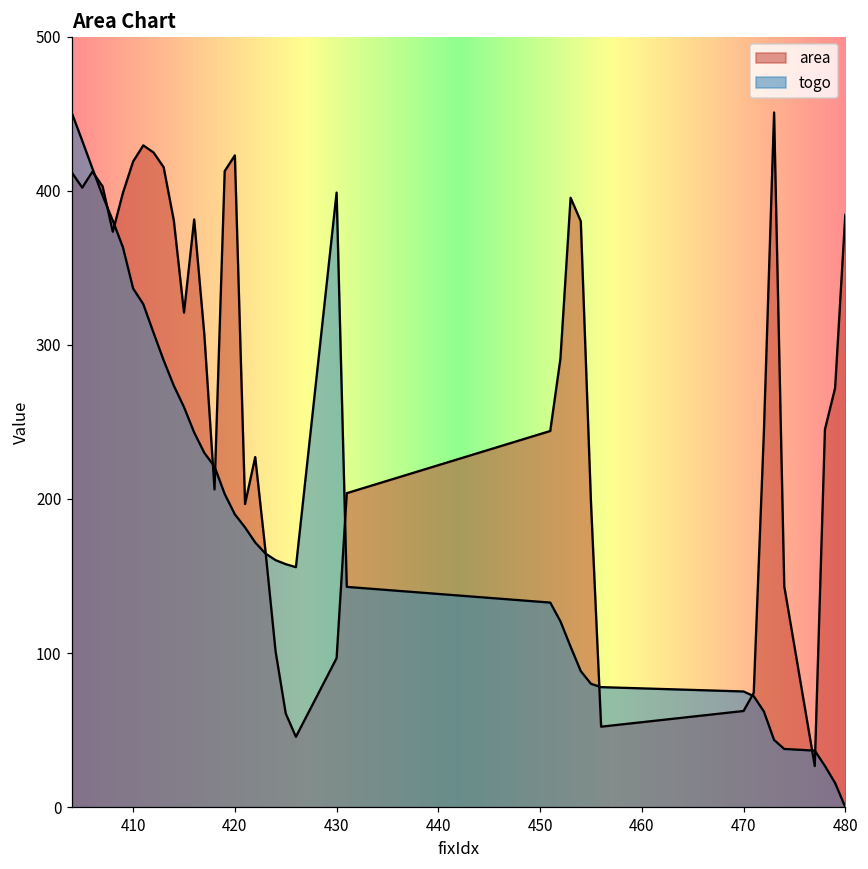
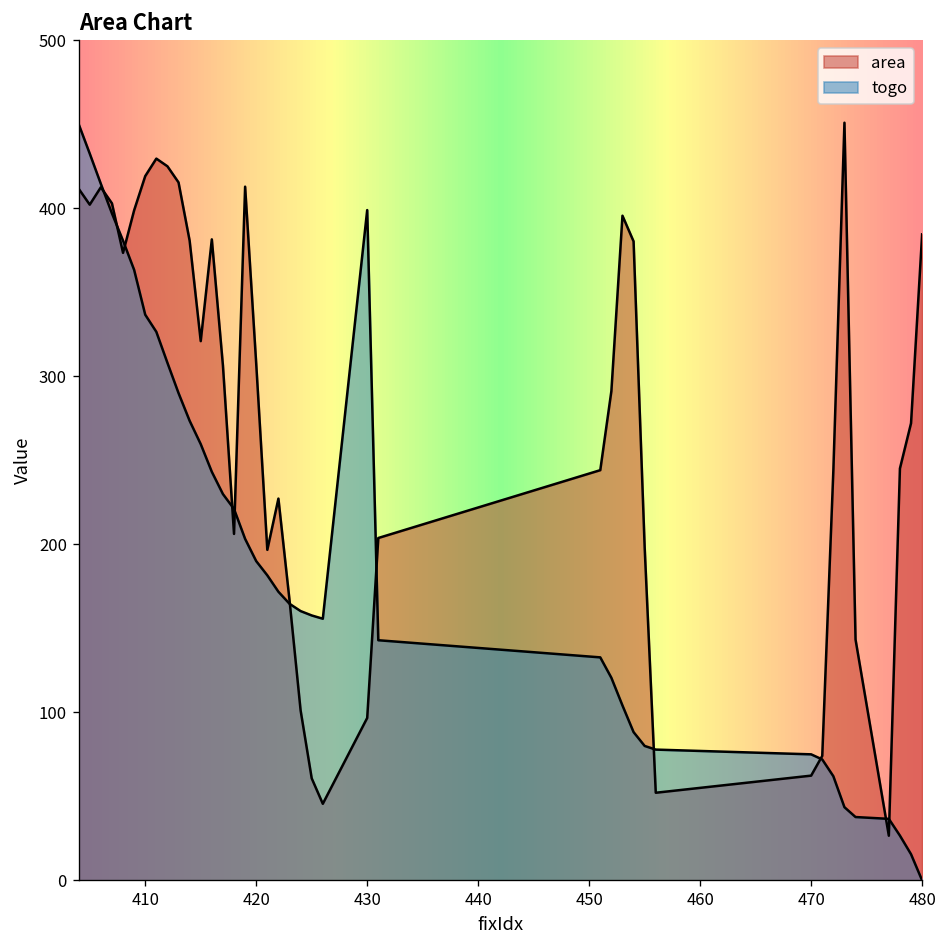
  {
    "area": {
      "410": 419,
-     "420": 423,
+     "420": 307,
      "430": 97,
      "470": 62,
      "480": 384
    },
    "togo": {
      "410": 337,
      "420": 190,
      "430": 399,
      "470": 75,
      "480": 0
    }
  }
